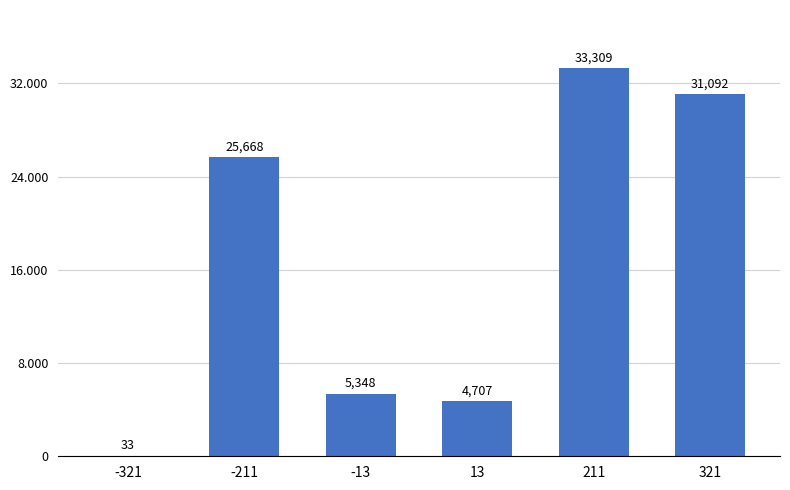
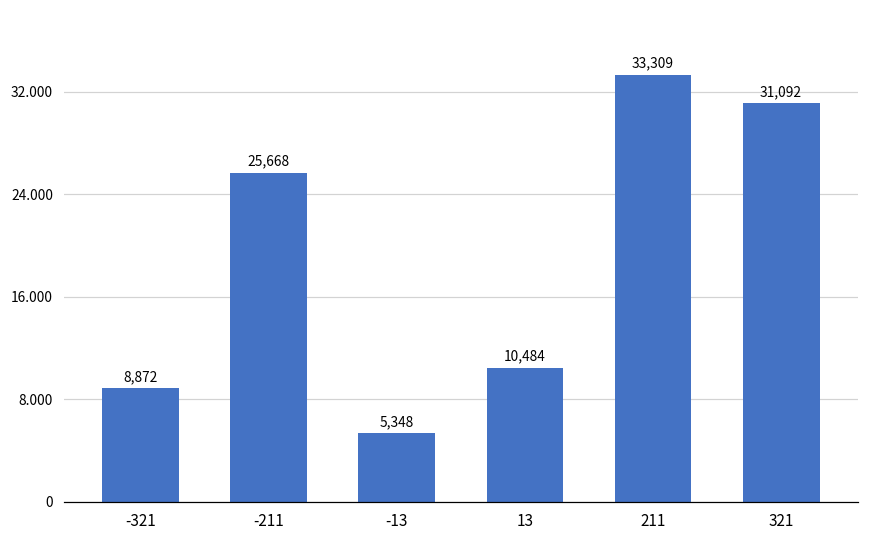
  {
-   "-321": "33",
+   "-321": "8,872",
    "-211": "25,668",
    "-13": "5,348",
-   "13": "4,707",
+   "13": "10,484",
    "211": "33,309",
    "321": "31,092"
  }
